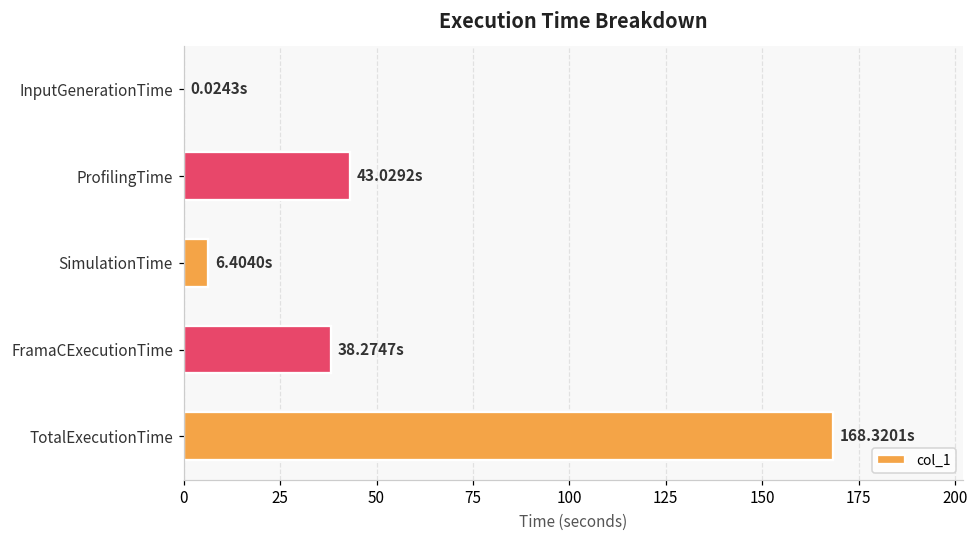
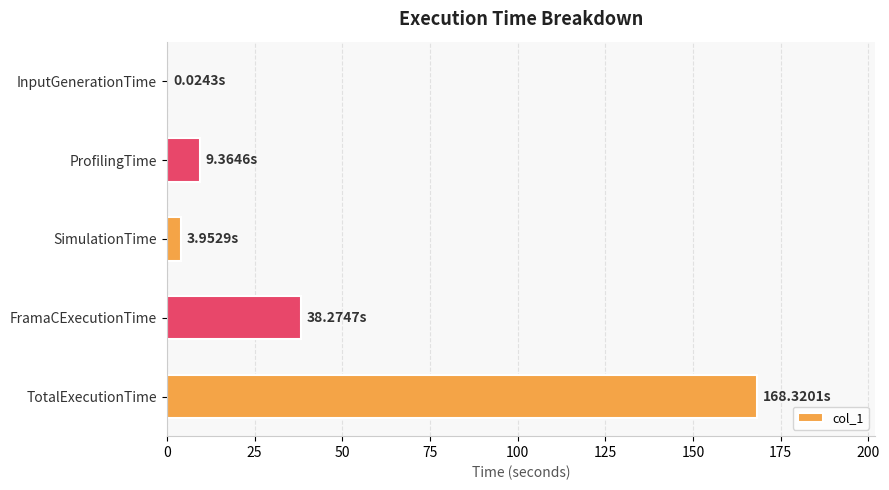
  {
    "InputGenerationTime": "0.0243s",
-   "ProfilingTime": "43.0292s",
-   "SimulationTime": "6.4040s",
+   "ProfilingTime": "9.3646s",
+   "SimulationTime": "3.9529s",
    "FramaCExecutionTime": "38.2747s",
    "TotalExecutionTime": "168.3201s"
  }
